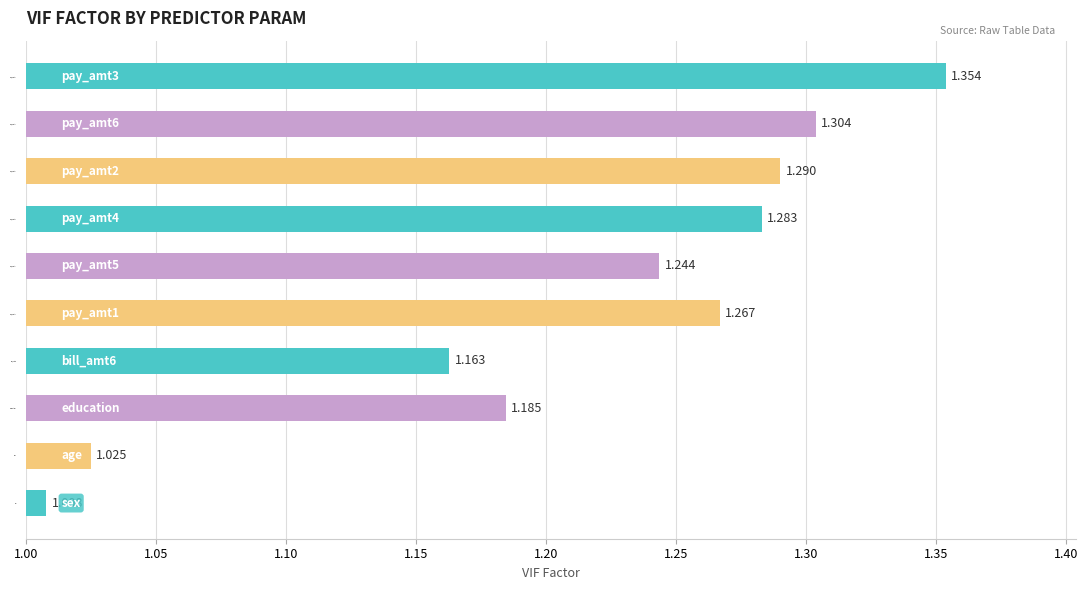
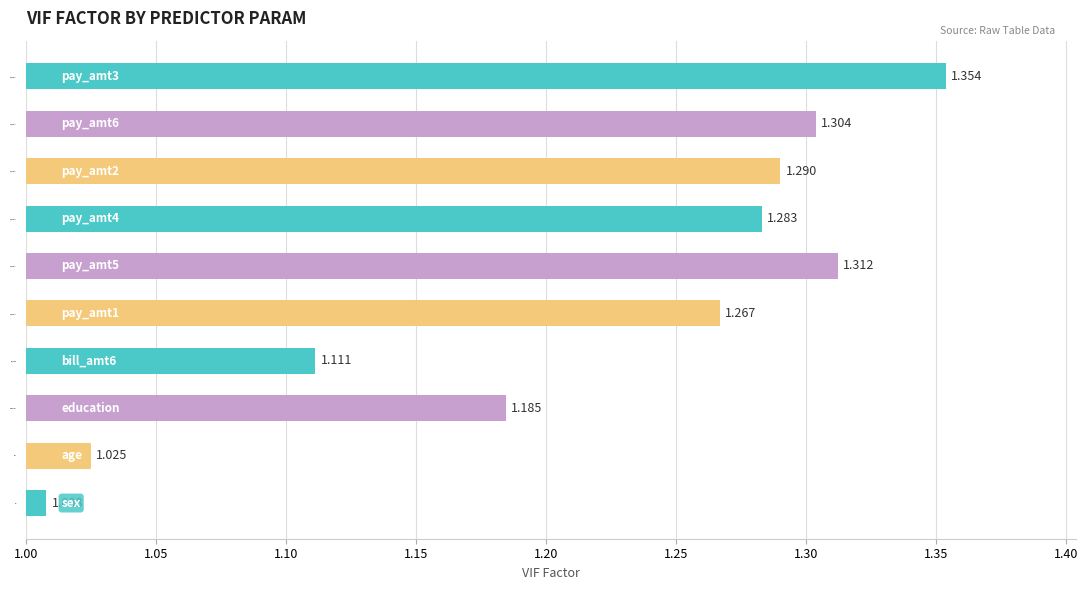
  {
    "pay_amt3": 1.354,
    "pay_amt6": 1.304,
    "pay_amt2": 1.290,
    "pay_amt4": 1.283,
-   "pay_amt5": 1.244,
+   "pay_amt5": 1.312,
    "pay_amt1": 1.267,
-   "bill_amt6": 1.163,
+   "bill_amt6": 1.111,
    "education": 1.185,
    "age": 1.025
  }
